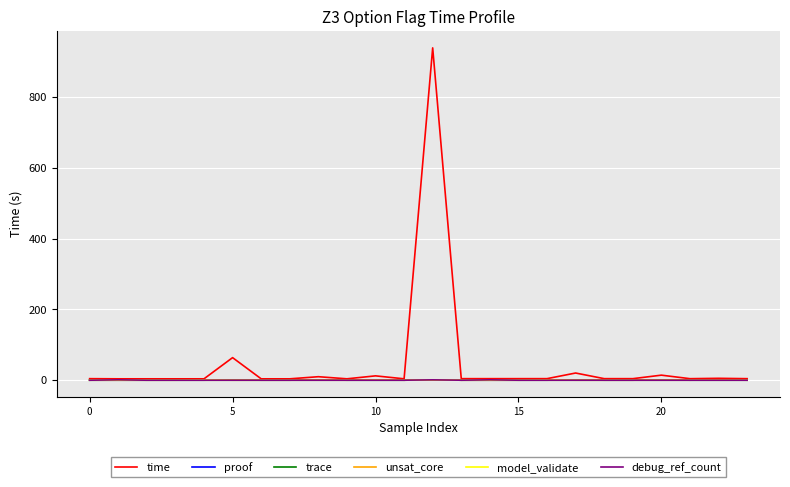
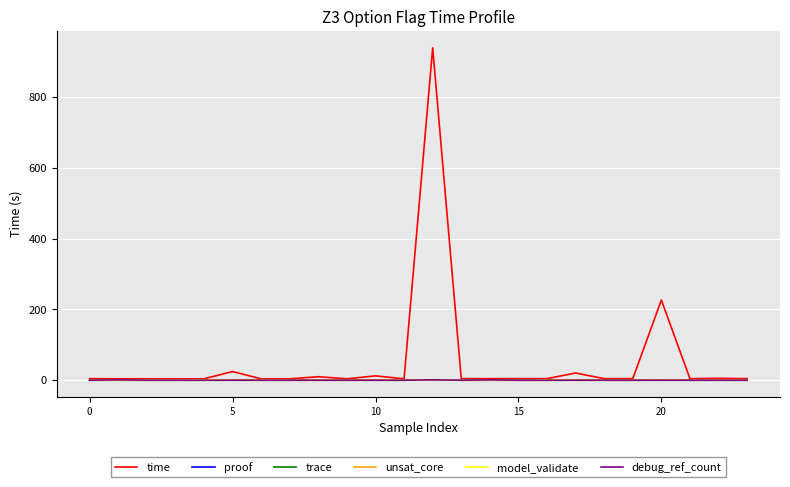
  {
    "time": {
-     "5": 60,
+     "5": 20,
      "10": 10,
-     "20": 10
+     "20": 230
    },
    "debug_ref_count": {
      "5": 0,
      "10": 0,
      "20": 0
    }
  }
